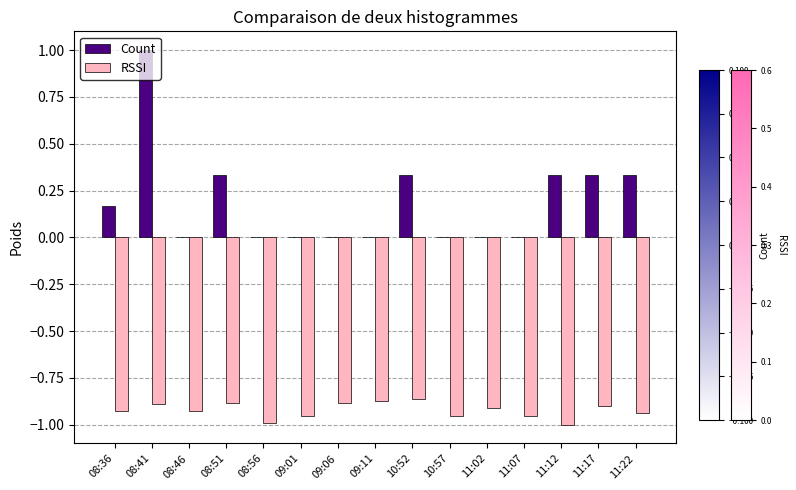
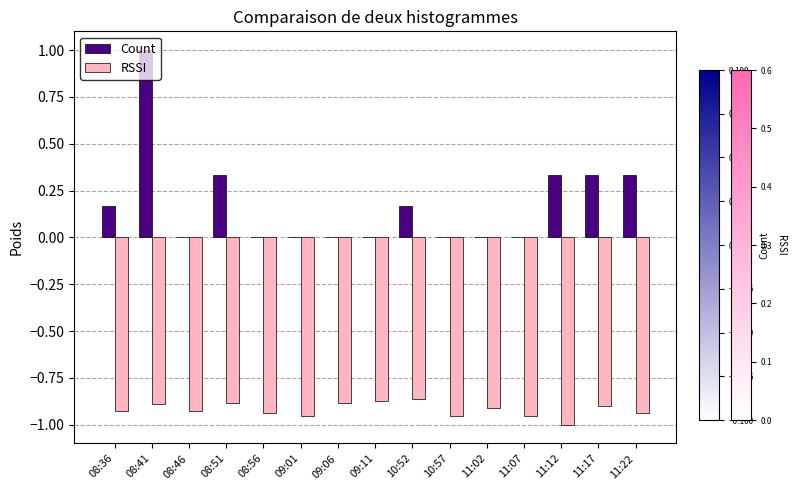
  {
    "Count": {
      "08:36": 0.17,
      "08:46": 0.00,
      "08:51": 0.33,
      "08:56": 0.00,
      "09:01": 0.00,
      "09:06": 0.00,
      "09:11": 0.00,
-     "10:52": 0.33,
+     "10:52": 0.17,
      "10:57": 0.00,
      "11:02": 0.00,
      "11:07": 0.00,
      "11:12": 0.33,
      "11:17": 0.33,
      "11:22": 0.33
    },
    "RSSI": {
      "08:36": -0.93,
      "08:41": -0.89,
      "08:46": -0.93,
      "08:51": -0.88,
-     "08:56": -0.99,
+     "08:56": -0.94,
      "09:01": -0.95,
      "09:06": -0.88,
      "09:11": -0.87,
      "10:52": -0.86,
      "10:57": -0.95,
      "11:02": -0.91,
      "11:07": -0.95,
      "11:12": -1.00,
      "11:17": -0.90,
      "11:22": -0.94
    }
  }
